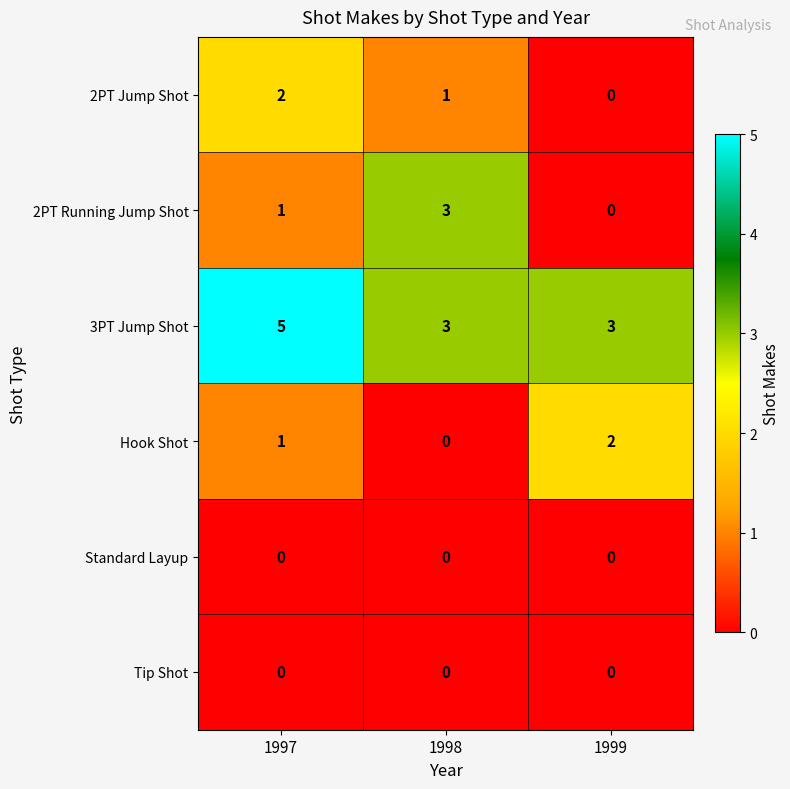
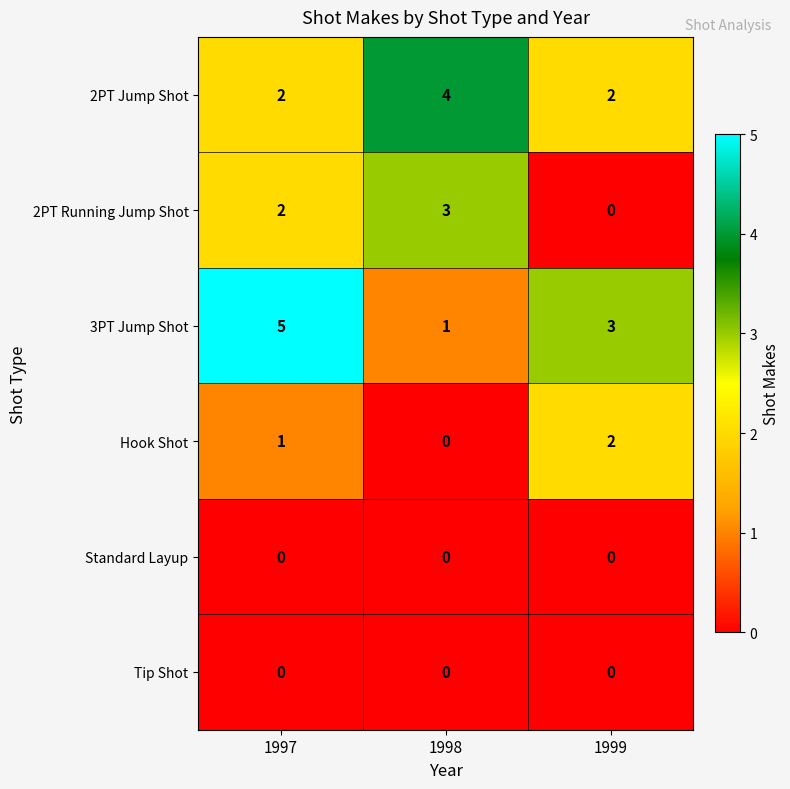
  {
    "2PT Jump Shot": {
      "1997": 2,
-     "1998": 1,
-     "1999": 0
+     "1998": 4,
+     "1999": 2
    },
    "2PT Running Jump Shot": {
-     "1997": 1,
+     "1997": 2,
      "1998": 3,
      "1999": 0
    },
    "3PT Jump Shot": {
      "1997": 5,
-     "1998": 3,
+     "1998": 1,
      "1999": 3
    },
    "Hook Shot": {
      "1997": 1,
      "1998": 0,
      "1999": 2
    },
    "Standard Layup": {
      "1997": 0,
      "1998": 0,
      "1999": 0
    },
    "Tip Shot": {
      "1997": 0,
      "1998": 0,
      "1999": 0
    }
  }
